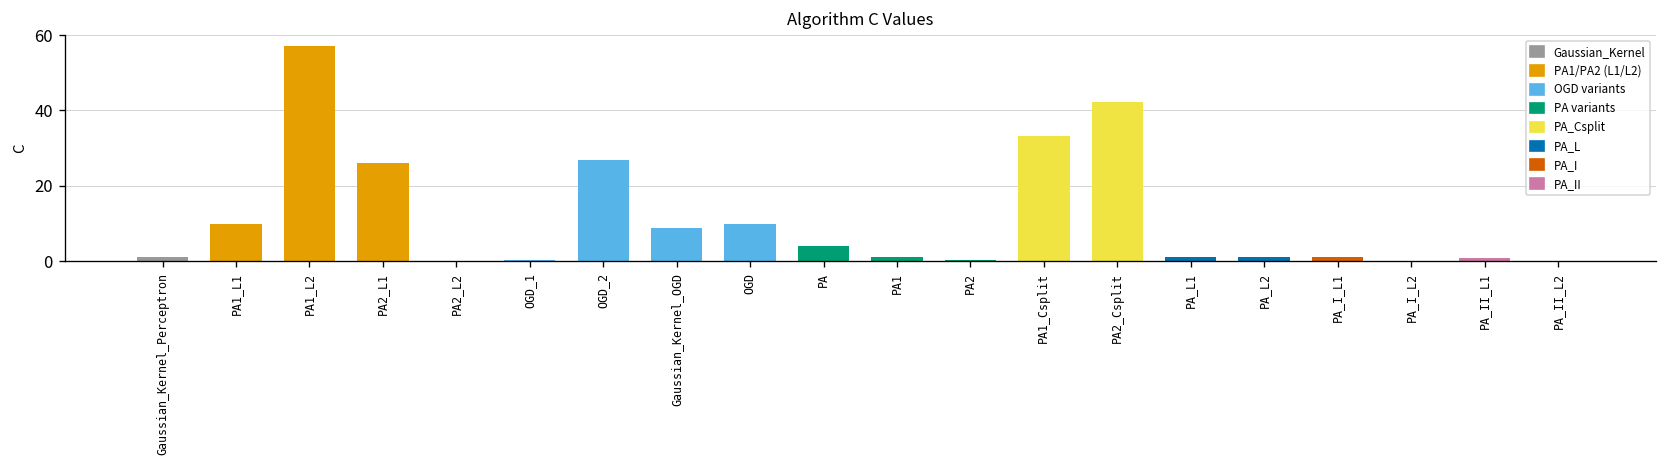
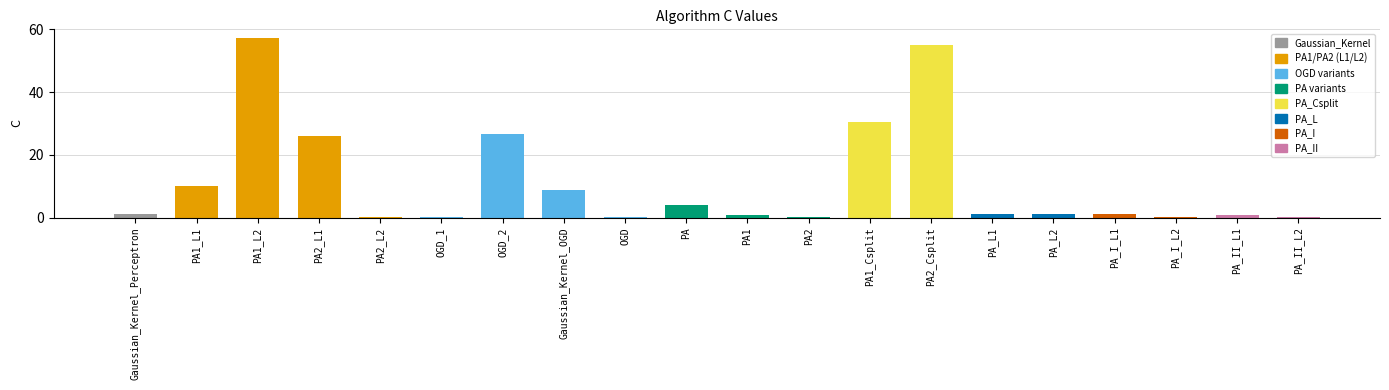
  {
    "Gaussian_Kernel_Perceptron": 1,
    "PA1_L1": 10,
    "PA1_L2": 57,
    "PA2_L1": 26,
    "OGD_2": 27,
    "Gaussian_Kernel_OGD": 9,
-   "OGD": 10,
+   "OGD": 0,
    "PA": 4,
    "PA1": 1,
-   "PA1_Csplit": 33,
-   "PA2_Csplit": 42,
+   "PA1_Csplit": 31,
+   "PA2_Csplit": 55,
    "PA_L1": 1,
    "PA_L2": 1,
    "PA_I_L1": 1,
    "PA_II_L1": 1
  }
